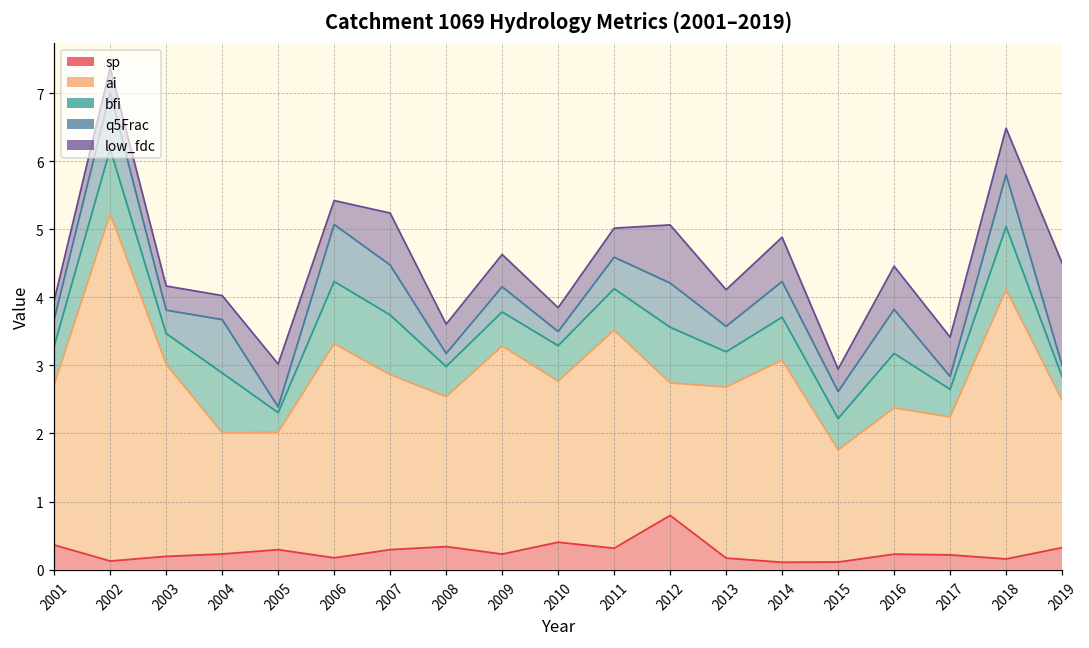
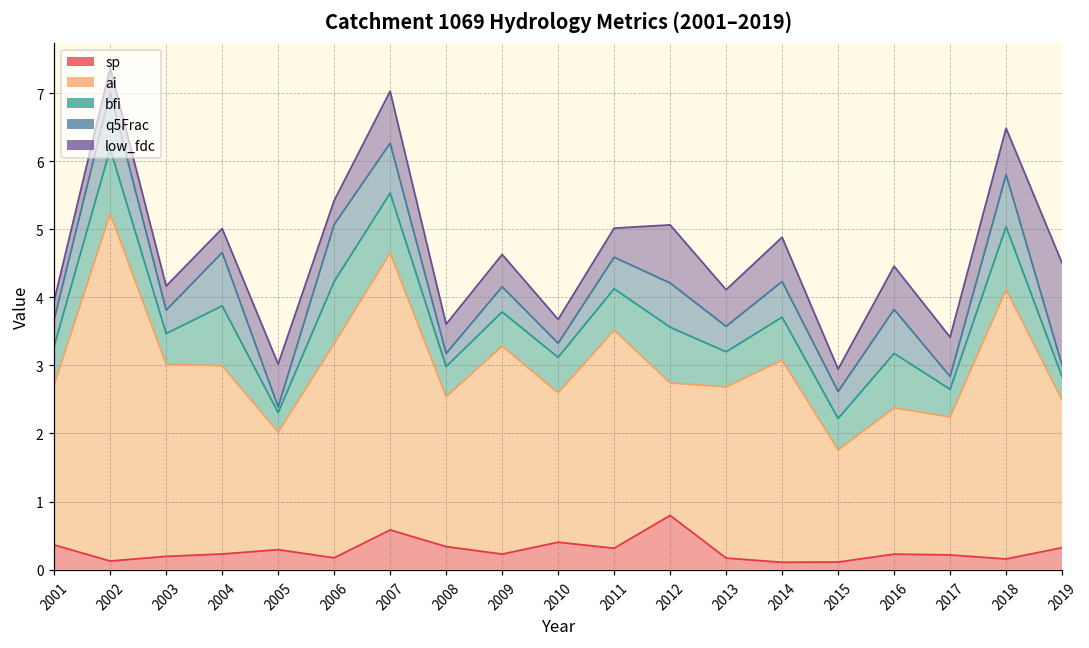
  {
    "sp": {
      "2001": 0.4,
      "2002": 0.1,
      "2003": 0.2,
      "2004": 0.2,
      "2005": 0.3,
      "2006": 0.2,
-     "2007": 0.3,
+     "2007": 0.6,
      "2008": 0.3,
      "2009": 0.2,
      "2010": 0.4,
      "2011": 0.3,
      "2012": 0.8,
      "2013": 0.2,
      "2014": 0.1,
      "2015": 0.1,
      "2016": 0.2,
      "2017": 0.2,
      "2018": 0.2,
      "2019": 0.3
    },
    "ai": {
      "2001": 2.4,
      "2002": 5.1,
      "2003": 2.8,
-     "2004": 1.8,
+     "2004": 2.8,
      "2005": 1.7,
      "2006": 3.1,
-     "2007": 2.6,
+     "2007": 4.1,
      "2008": 2.2,
      "2009": 3.1,
-     "2010": 2.4,
+     "2010": 2.2,
      "2011": 3.2,
      "2012": 1.9,
      "2013": 2.5,
      "2014": 3.0,
      "2015": 1.6,
      "2016": 2.1,
      "2017": 2.0,
      "2018": 4.0,
      "2019": 2.2
    }
  }
